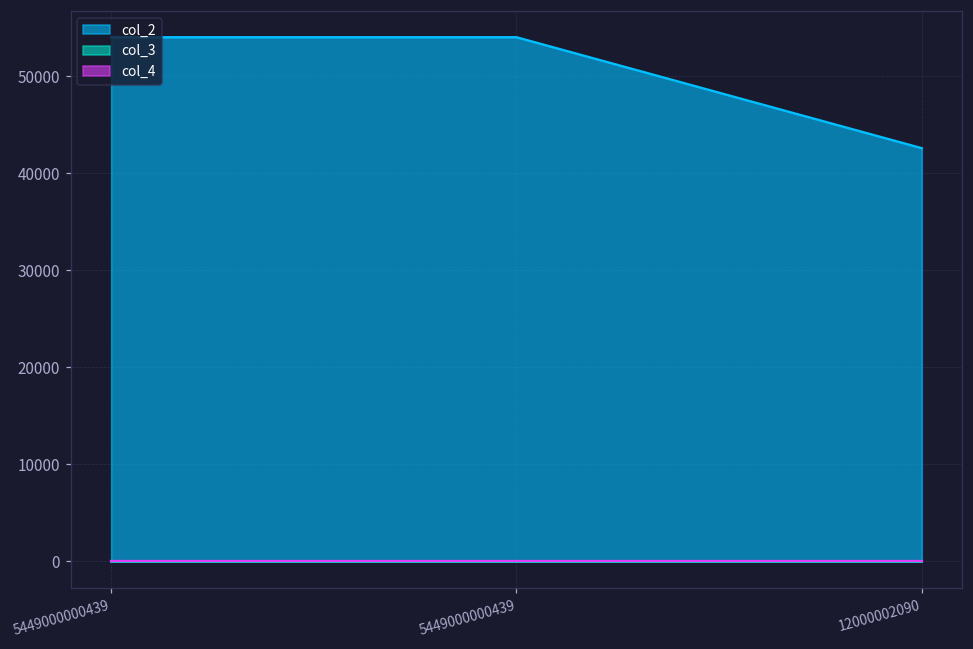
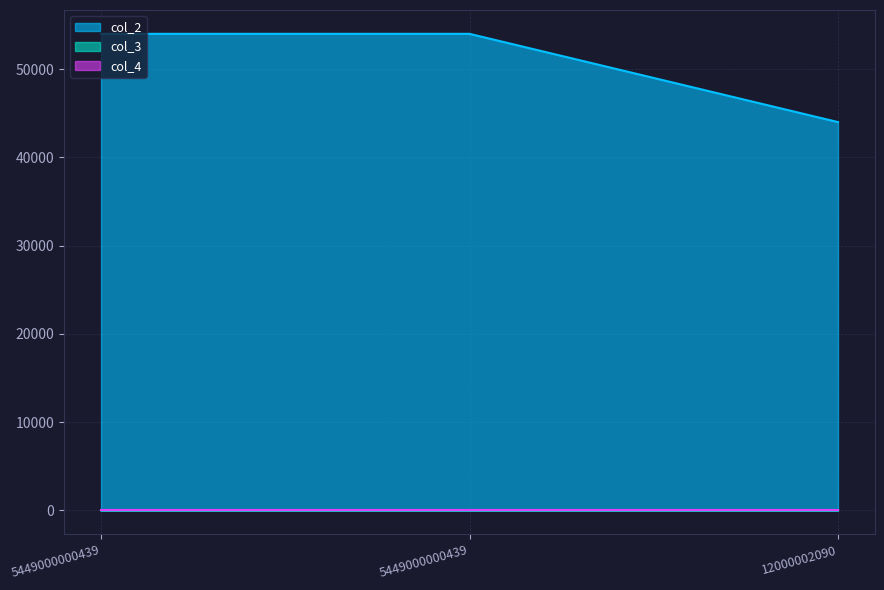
  {
    "col_2": {
-     "12000002090": 43000
+     "12000002090": 44000
    },
    "col_4": {
      "12000002090": 0
    }
  }
